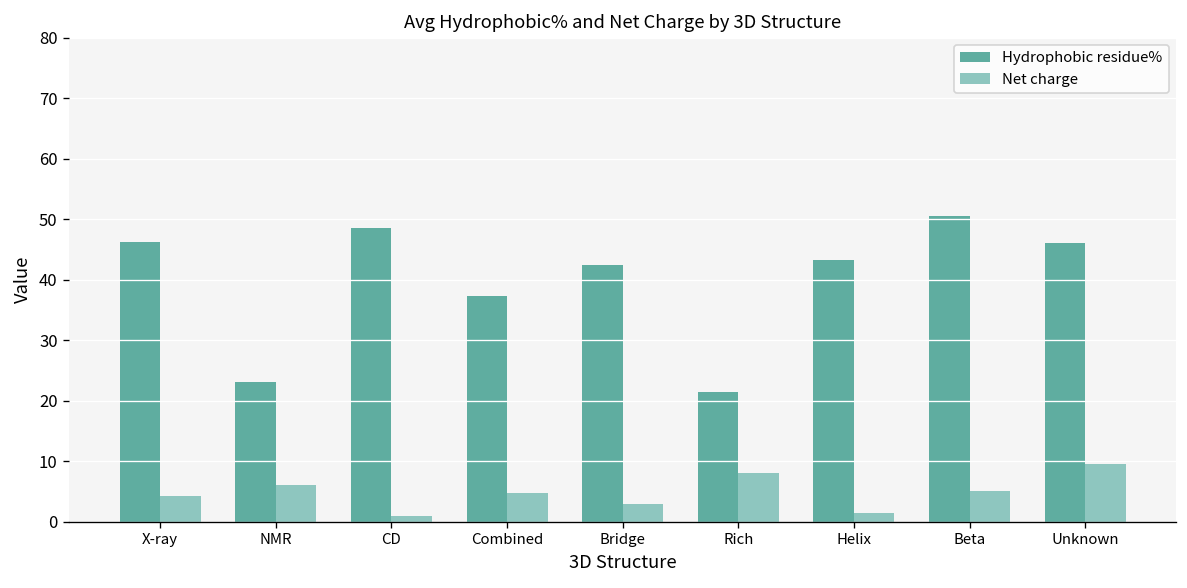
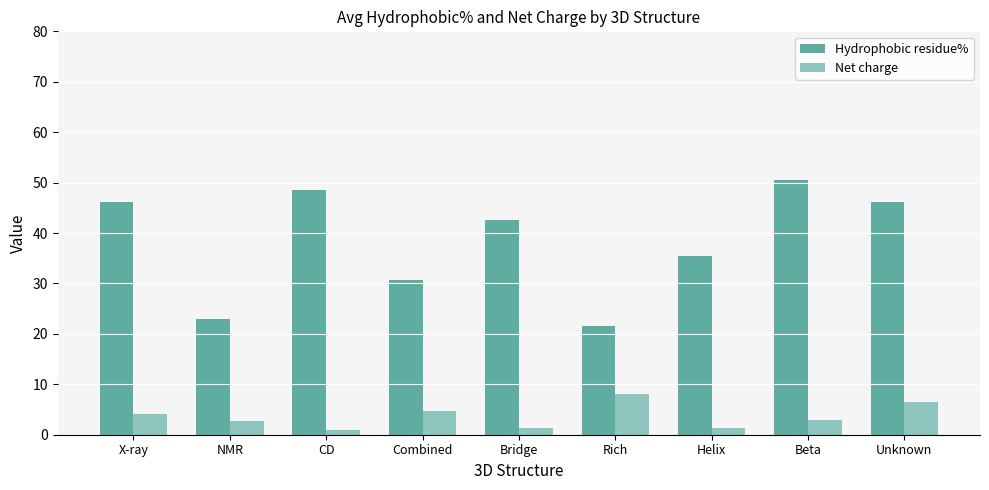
  {
    "Hydrophobic residue%": {
      "X-ray": 46,
      "NMR": 23,
      "CD": 49,
-     "Combined": 37,
+     "Combined": 31,
      "Bridge": 43,
      "Rich": 22,
-     "Helix": 43,
+     "Helix": 36,
      "Beta": 51,
      "Unknown": 46
    },
    "Net charge": {
      "X-ray": 4,
-     "NMR": 6,
+     "NMR": 3,
      "CD": 1,
      "Combined": 5,
-     "Bridge": 3,
+     "Bridge": 1,
      "Rich": 8,
      "Helix": 1,
-     "Beta": 5,
-     "Unknown": 10
+     "Beta": 3,
+     "Unknown": 7
    }
  }
